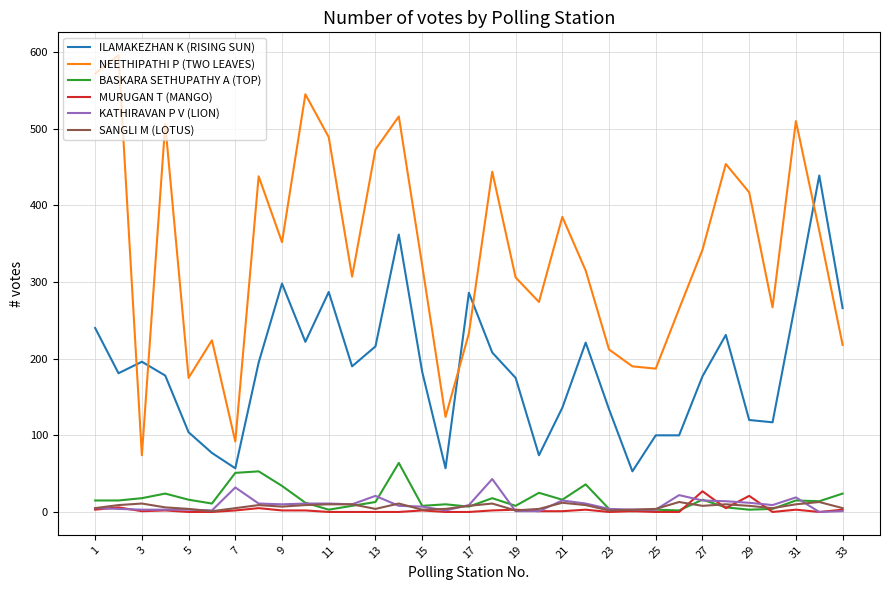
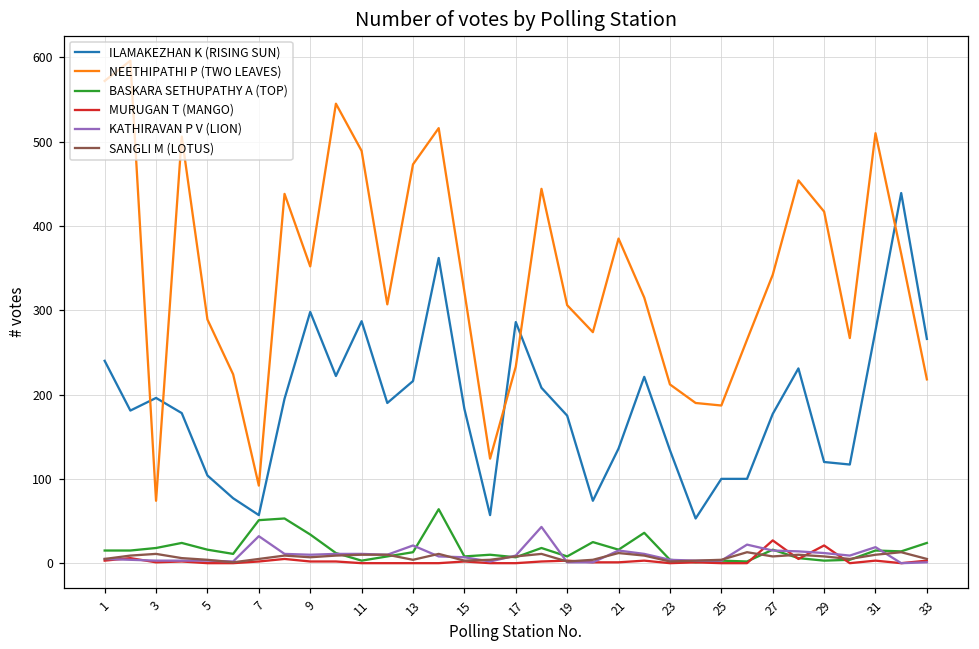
  {
    "ILAMAKEZHAN K (RISING SUN)": {
      "1": 240,
      "3": 200,
      "5": 100,
      "7": 60,
      "9": 300,
      "11": 290,
      "13": 220,
      "15": 180,
      "17": 290,
      "19": 180,
      "21": 140,
      "23": 130,
      "25": 100,
      "27": 180,
      "29": 120,
      "31": 280,
      "33": 270
    },
    "NEETHIPATHI P (TWO LEAVES)": {
      "3": 70,
-     "5": 180,
+     "5": 290,
      "7": 90,
      "9": 350,
      "11": 490,
      "13": 470,
      "15": 320,
      "17": 230,
      "19": 310,
      "21": 390,
      "23": 210,
      "25": 190,
      "27": 340,
      "29": 420,
      "31": 510,
      "33": 220
    },
    "BASKARA SETHUPATHY A (TOP)": {
      "1": 20,
      "3": 20,
      "5": 20,
      "7": 50,
      "9": 30,
      "13": 10,
      "19": 10,
      "29": 0,
      "31": 20,
      "33": 20
    },
    "MURUGAN T (MANGO)": {
      "9": 0,
      "13": 0,
      "17": 0,
      "21": 0,
      "27": 30,
      "29": 20,
      "31": 0
    },
    "KATHIRAVAN P V (LION)": {
      "7": 30,
      "13": 20,
      "29": 10,
      "31": 20
    },
    "SANGLI M (LOTUS)": {
      "3": 10,
      "13": 0,
      "27": 10,
      "29": 10,
      "31": 10
    }
  }
